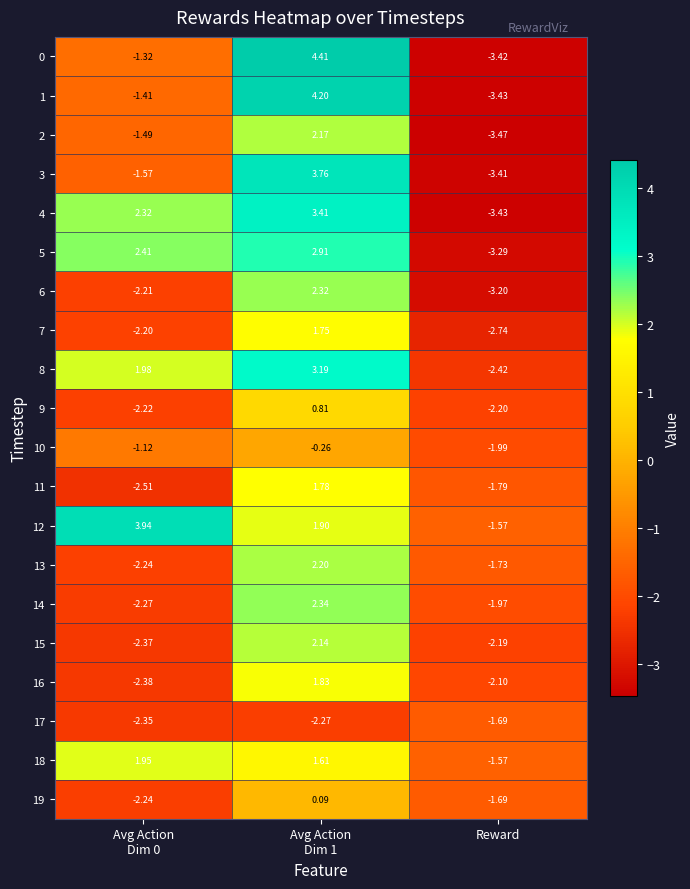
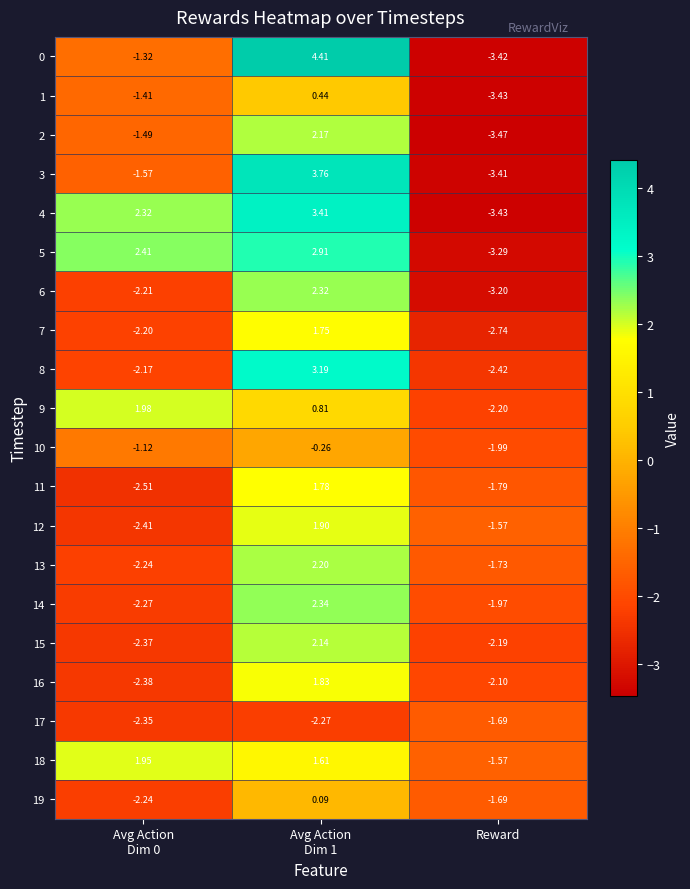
  {
    "0": {
      "Avg Action Dim 0": -1.32,
      "Avg Action Dim 1": 4.41,
      "Reward": -3.42
    },
    "1": {
      "Avg Action Dim 0": -1.41,
-     "Avg Action Dim 1": 4.20,
+     "Avg Action Dim 1": 0.44,
      "Reward": -3.43
    },
    "2": {
      "Avg Action Dim 0": -1.49,
      "Avg Action Dim 1": 2.17,
      "Reward": -3.47
    },
    "3": {
      "Avg Action Dim 0": -1.57,
      "Avg Action Dim 1": 3.76,
      "Reward": -3.41
    },
    "4": {
      "Avg Action Dim 0": 2.32,
      "Avg Action Dim 1": 3.41,
      "Reward": -3.43
    },
    "5": {
      "Avg Action Dim 0": 2.41,
      "Avg Action Dim 1": 2.91,
      "Reward": -3.29
    },
    "6": {
      "Avg Action Dim 0": -2.21,
      "Avg Action Dim 1": 2.32,
      "Reward": -3.20
    },
    "7": {
      "Avg Action Dim 0": -2.20,
      "Avg Action Dim 1": 1.75,
      "Reward": -2.74
    },
    "8": {
-     "Avg Action Dim 0": 1.98,
+     "Avg Action Dim 0": -2.17,
      "Avg Action Dim 1": 3.19,
      "Reward": -2.42
    },
    "9": {
-     "Avg Action Dim 0": -2.22,
+     "Avg Action Dim 0": 1.98,
      "Avg Action Dim 1": 0.81,
      "Reward": -2.20
    },
    "10": {
      "Avg Action Dim 0": -1.12,
      "Avg Action Dim 1": -0.26,
      "Reward": -1.99
    },
    "11": {
      "Avg Action Dim 0": -2.51,
      "Avg Action Dim 1": 1.78,
      "Reward": -1.79
    },
    "12": {
-     "Avg Action Dim 0": 3.94,
+     "Avg Action Dim 0": -2.41,
      "Avg Action Dim 1": 1.90,
      "Reward": -1.57
    },
    "13": {
      "Avg Action Dim 0": -2.24,
      "Avg Action Dim 1": 2.20,
      "Reward": -1.73
    },
    "14": {
      "Avg Action Dim 0": -2.27,
      "Avg Action Dim 1": 2.34,
      "Reward": -1.97
    },
    "15": {
      "Avg Action Dim 0": -2.37,
      "Avg Action Dim 1": 2.14,
      "Reward": -2.19
    },
    "16": {
      "Avg Action Dim 0": -2.38,
      "Avg Action Dim 1": 1.83,
      "Reward": -2.10
    },
    "17": {
      "Avg Action Dim 0": -2.35,
      "Avg Action Dim 1": -2.27,
      "Reward": -1.69
    },
    "18": {
      "Avg Action Dim 0": 1.95,
      "Avg Action Dim 1": 1.61,
      "Reward": -1.57
    },
    "19": {
      "Avg Action Dim 0": -2.24,
      "Avg Action Dim 1": 0.09,
      "Reward": -1.69
    }
  }
